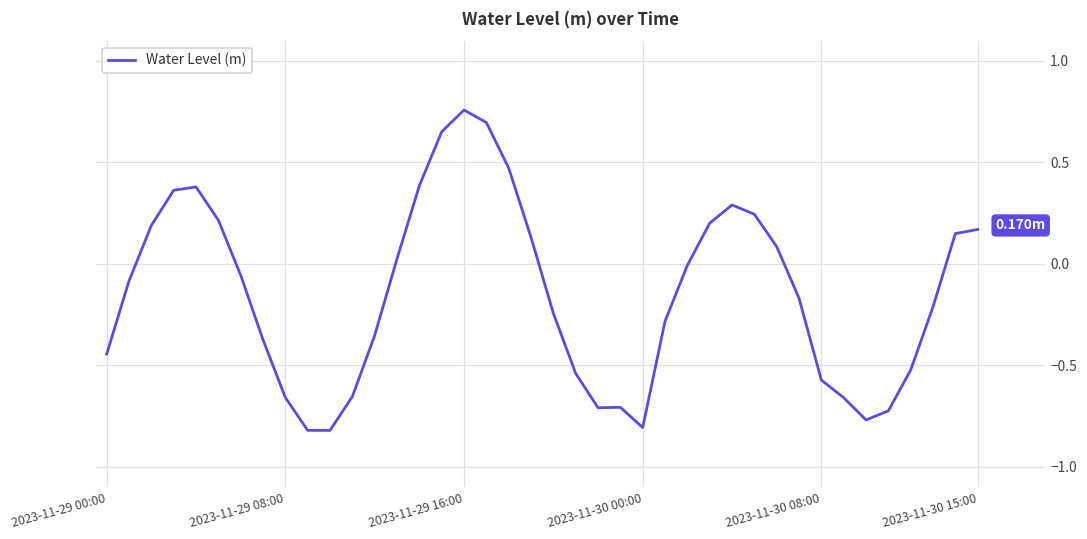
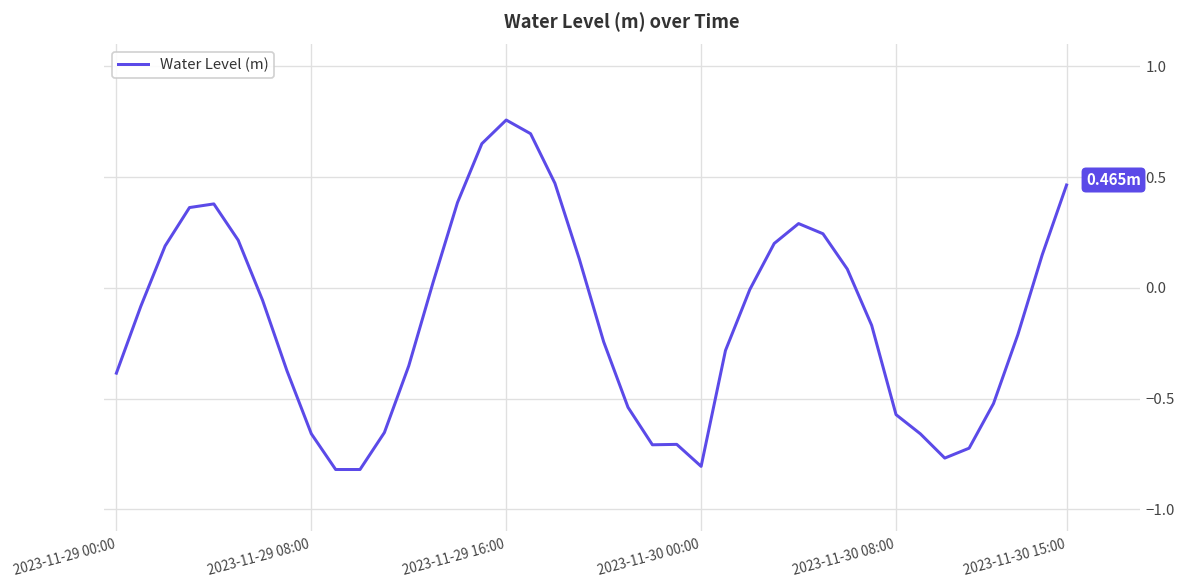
  {
-   "2023-11-29 00:00": "-0.44",
-   "2023-11-30 15:00": "0.170m"
+   "2023-11-29 00:00": "-0.39",
+   "2023-11-30 15:00": "0.465m"
  }
